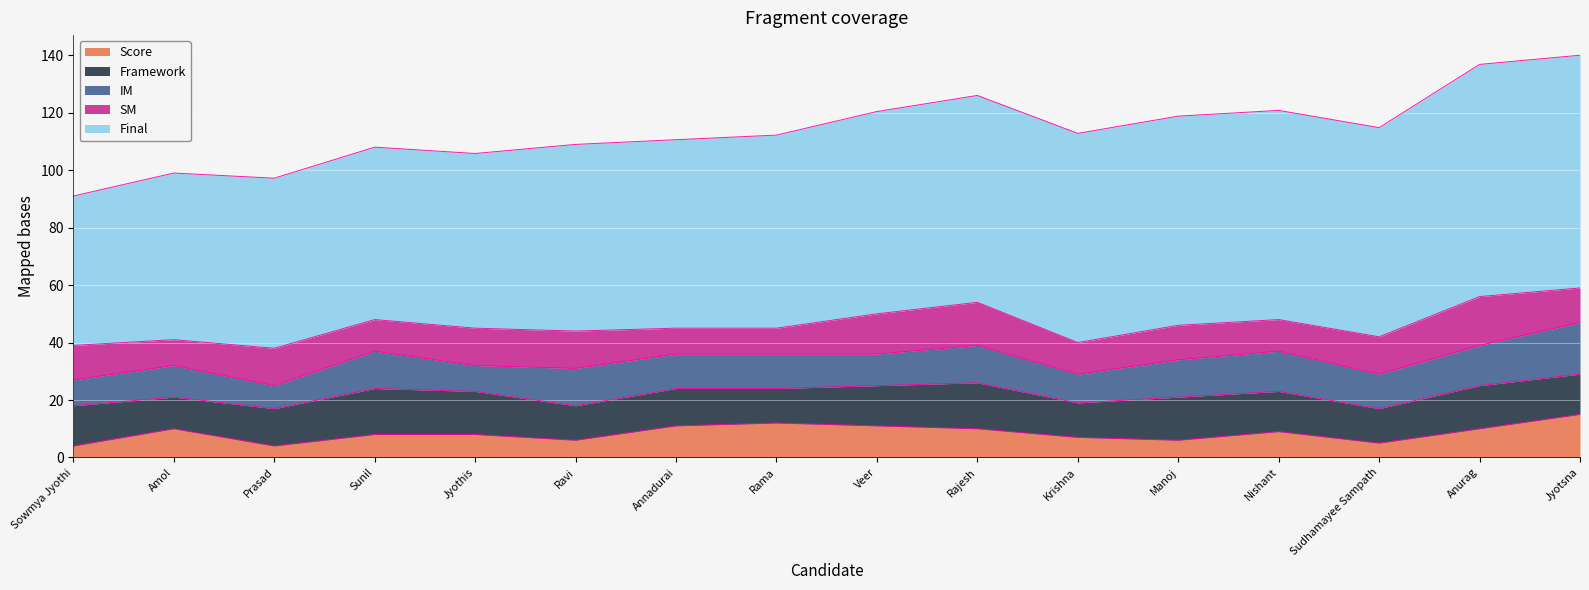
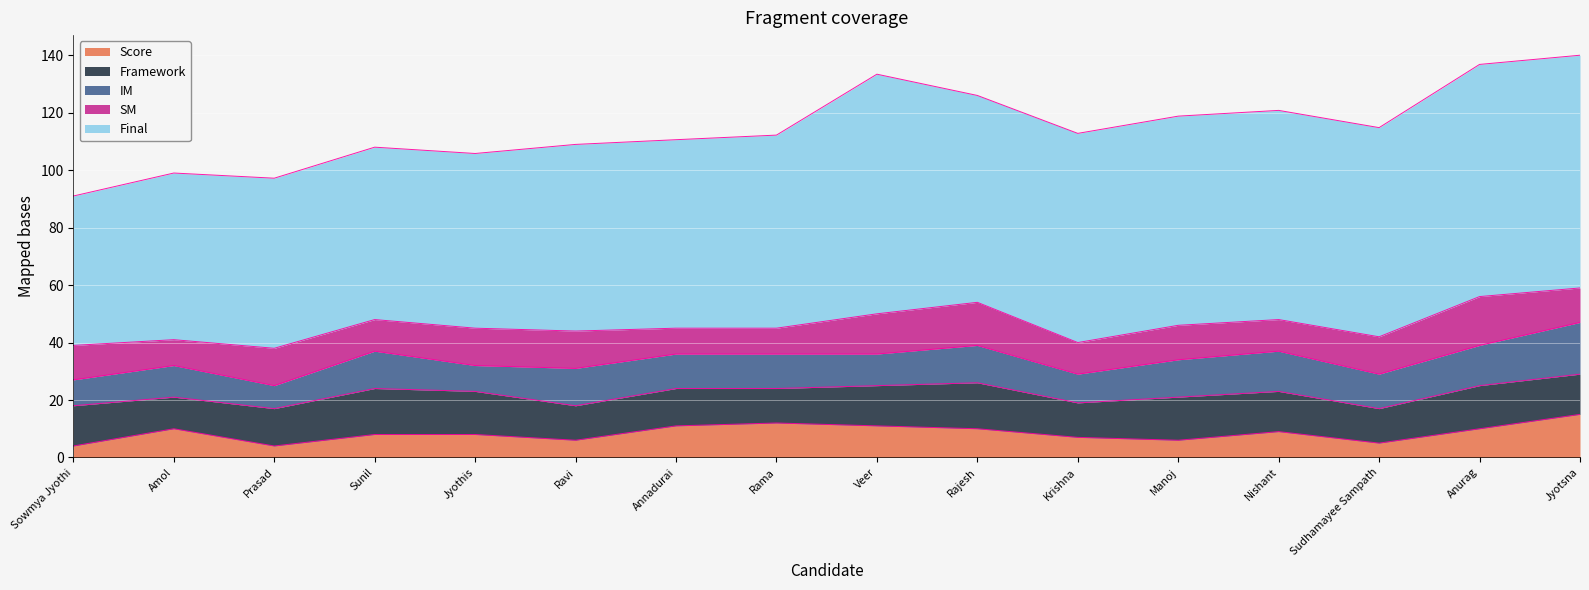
  {
    "Score": {
      "Sowmya Jyothi": 4,
      "Amol": 10,
      "Prasad": 4,
      "Sunil": 8,
      "Jyothis": 8,
      "Ravi": 6,
      "Annadurai": 11,
      "Rama": 12,
      "Veer": 11,
      "Rajesh": 10,
      "Krishna": 7,
      "Manoj": 6,
      "Nishant": 9,
      "Sudhamayee Sampath": 5,
      "Anurag": 10,
      "Jyotsna": 15
    },
    "Framework": {
      "Sowmya Jyothi": 14,
      "Amol": 11,
      "Prasad": 13,
      "Sunil": 16,
      "Jyothis": 15,
      "Ravi": 12,
      "Annadurai": 13,
      "Rama": 12,
      "Veer": 14,
      "Rajesh": 16,
      "Krishna": 12,
      "Manoj": 15,
      "Nishant": 14,
      "Sudhamayee Sampath": 12,
      "Anurag": 15,
      "Jyotsna": 14
    },
    "IM": {
      "Sowmya Jyothi": 9,
      "Amol": 11,
      "Prasad": 8,
      "Sunil": 13,
      "Jyothis": 9,
      "Ravi": 13,
      "Annadurai": 12,
      "Rama": 12,
      "Veer": 11,
      "Rajesh": 13,
      "Krishna": 10,
      "Manoj": 13,
      "Nishant": 14,
      "Sudhamayee Sampath": 12,
      "Anurag": 14,
      "Jyotsna": 18
    },
    "SM": {
      "Sowmya Jyothi": 12,
      "Amol": 9,
      "Prasad": 13,
      "Sunil": 11,
      "Jyothis": 13,
      "Ravi": 13,
      "Annadurai": 9,
      "Rama": 9,
      "Veer": 14,
      "Rajesh": 15,
      "Krishna": 11,
      "Manoj": 12,
      "Nishant": 11,
      "Sudhamayee Sampath": 13,
      "Anurag": 17,
      "Jyotsna": 12
    },
    "Final": {
      "Sowmya Jyothi": 52,
      "Amol": 58,
      "Prasad": 59,
      "Sunil": 60,
      "Jyothis": 61,
      "Ravi": 65,
      "Annadurai": 66,
      "Rama": 67,
-     "Veer": 70,
+     "Veer": 83,
      "Rajesh": 72,
      "Krishna": 73,
      "Manoj": 73,
      "Nishant": 73,
      "Sudhamayee Sampath": 73,
      "Anurag": 81,
      "Jyotsna": 81
    }
  }
